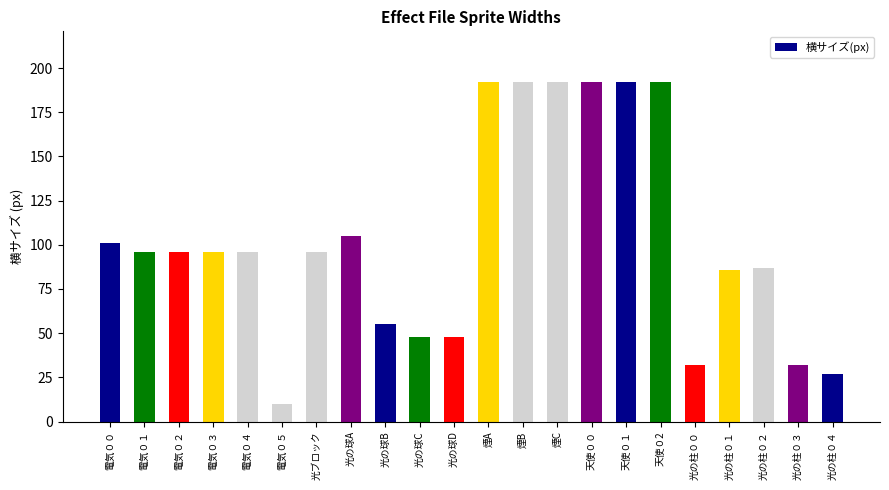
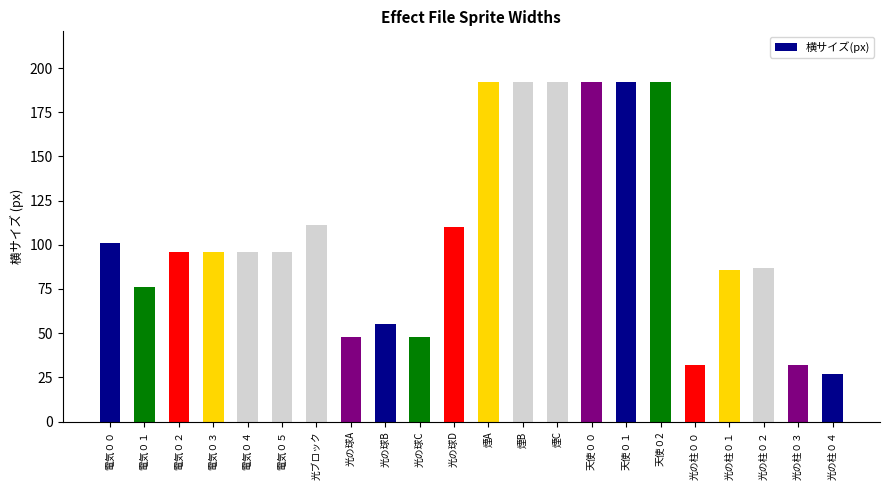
  {
    "電気００": 101,
-   "電気０１": 96,
+   "電気０１": 76,
    "電気０２": 96,
    "電気０３": 96,
    "電気０４": 96,
-   "電気０５": 10,
-   "光ブロック": 96,
-   "光の球A": 105,
+   "電気０５": 96,
+   "光ブロック": 111,
+   "光の球A": 48,
    "光の球B": 55,
    "光の球C": 48,
-   "光の球D": 48,
+   "光の球D": 110,
    "煙A": 192,
    "煙B": 192,
    "煙C": 192,
    "天使００": 192,
    "天使０１": 192,
    "天使０2": 192,
    "光の柱００": 32,
    "光の柱０１": 86,
    "光の柱０２": 87,
    "光の柱０３": 32,
    "光の柱０４": 27
  }
